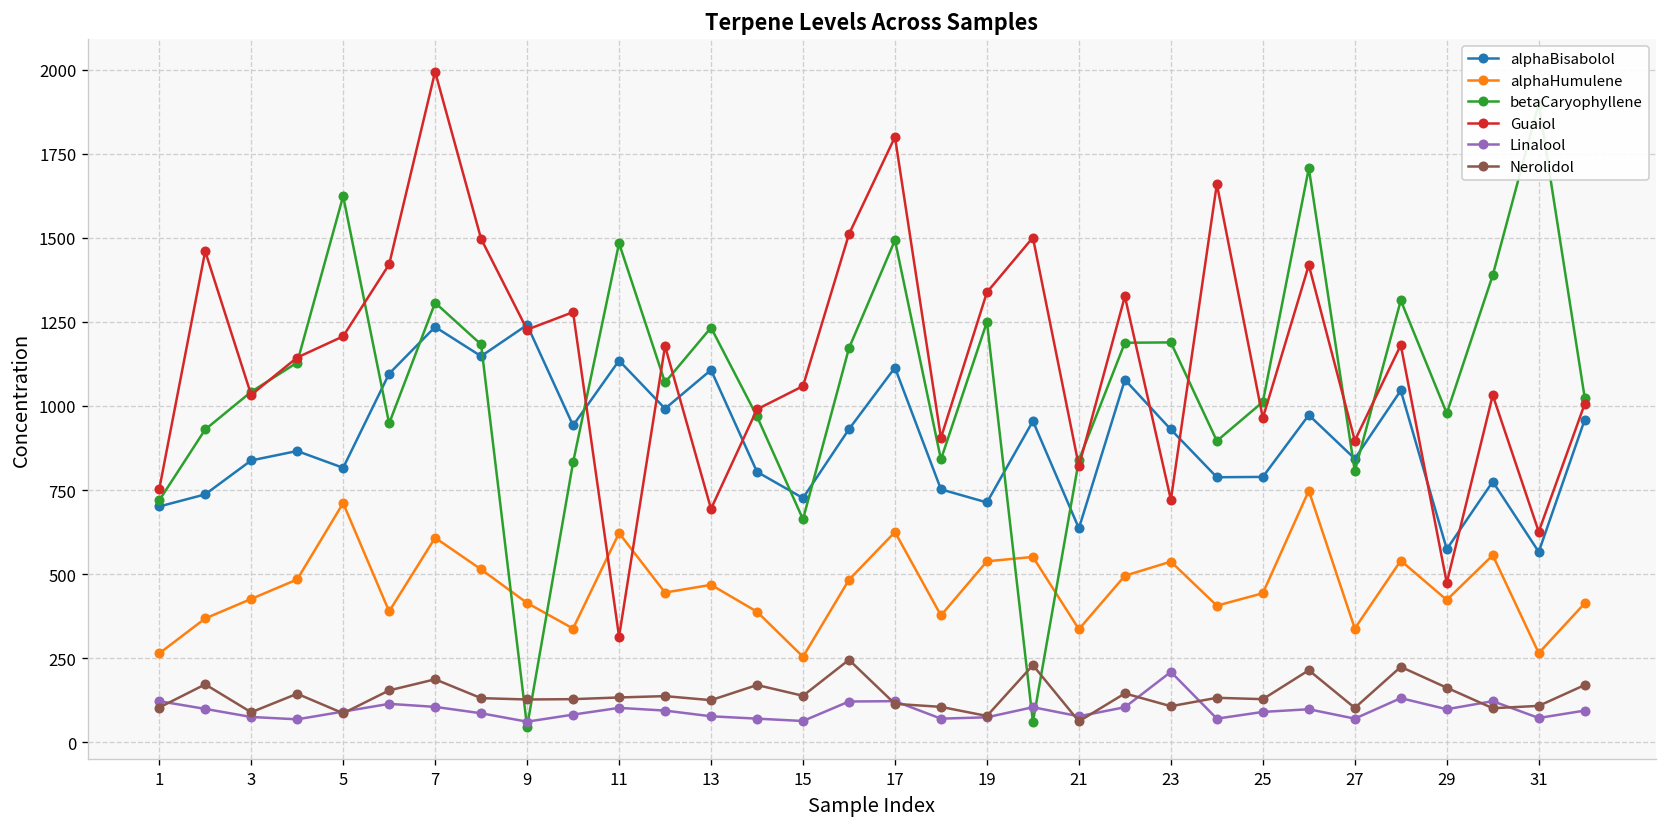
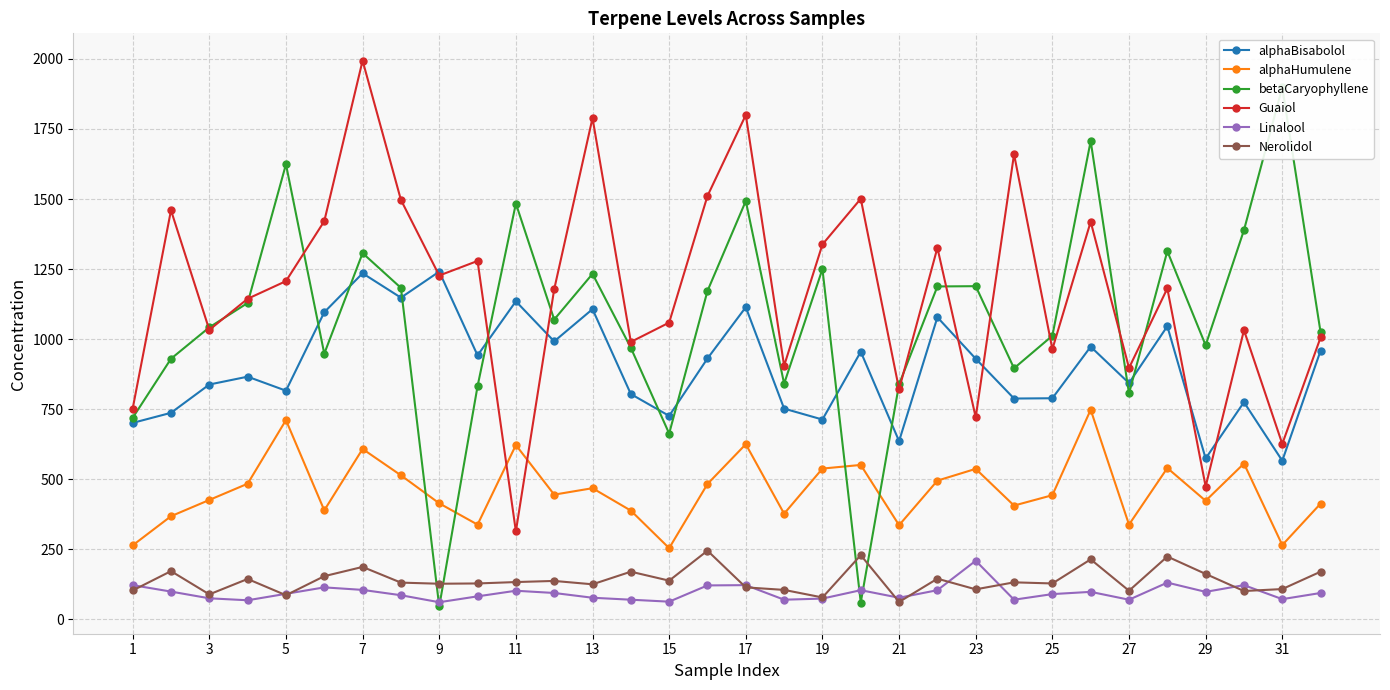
  {
    "alphaBisabolol": {
      "1": 700,
      "3": 840,
      "5": 820,
      "7": 1240,
      "9": 1240,
      "11": 1140,
      "13": 1110,
      "15": 730,
      "17": 1110,
      "19": 710,
      "21": 640,
      "23": 930,
      "25": 790,
      "27": 840,
      "29": 570,
      "31": 570
    },
    "alphaHumulene": {
      "1": 260,
      "3": 430,
      "5": 710,
      "7": 610,
      "9": 410,
      "11": 620,
      "13": 470,
      "15": 250,
      "17": 630,
      "19": 540,
      "21": 340,
      "23": 540,
      "25": 440,
      "27": 340,
      "29": 420,
      "31": 270
    },
    "betaCaryophyllene": {
      "1": 720,
      "5": 1620,
      "7": 1310,
      "9": 50,
      "11": 1480,
      "13": 1230,
      "15": 660,
      "17": 1490,
      "19": 1250,
      "21": 840,
      "23": 1190,
      "25": 1010,
      "27": 810,
      "29": 980
    },
    "Guaiol": {
      "1": 750,
      "5": 1210,
      "7": 1990,
      "9": 1230,
      "11": 310,
-     "13": 690,
+     "13": 1790,
      "15": 1060,
      "17": 1800,
      "19": 1340,
      "21": 820,
      "23": 720,
      "25": 960,
      "27": 900,
      "29": 470,
      "31": 630
    },
    "Linalool": {
      "1": 120,
      "3": 80,
      "7": 110,
      "9": 60,
      "11": 100,
      "13": 80,
      "15": 60,
      "21": 80,
      "23": 210,
      "25": 90,
      "27": 70,
      "29": 100,
      "31": 70
    },
    "Nerolidol": {
      "1": 100,
      "3": 90,
      "7": 190,
      "9": 130,
      "11": 130,
      "13": 130,
      "15": 140,
      "21": 60,
      "23": 110,
      "25": 130,
      "27": 100,
      "29": 160,
      "31": 110
    }
  }
